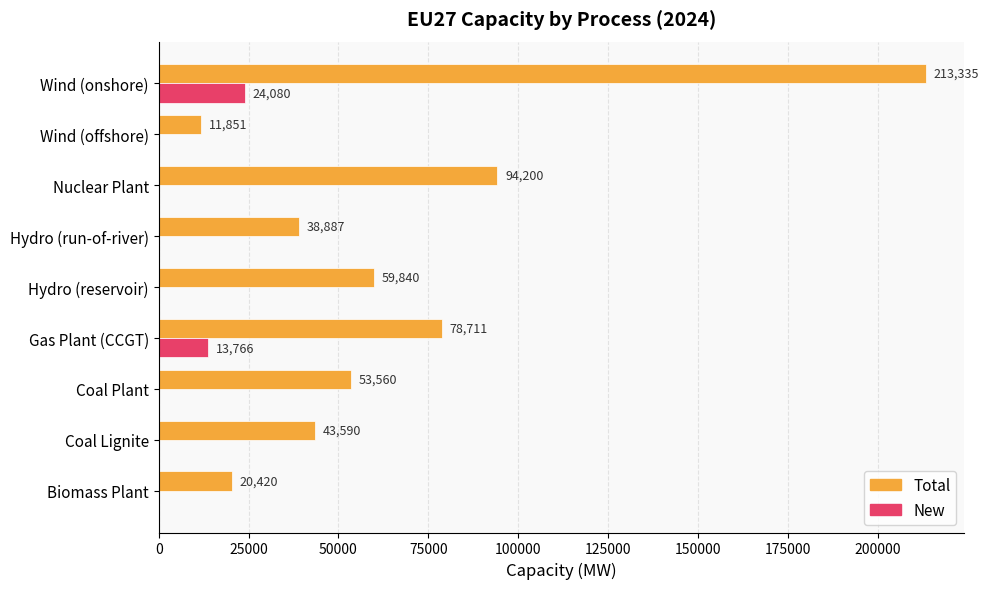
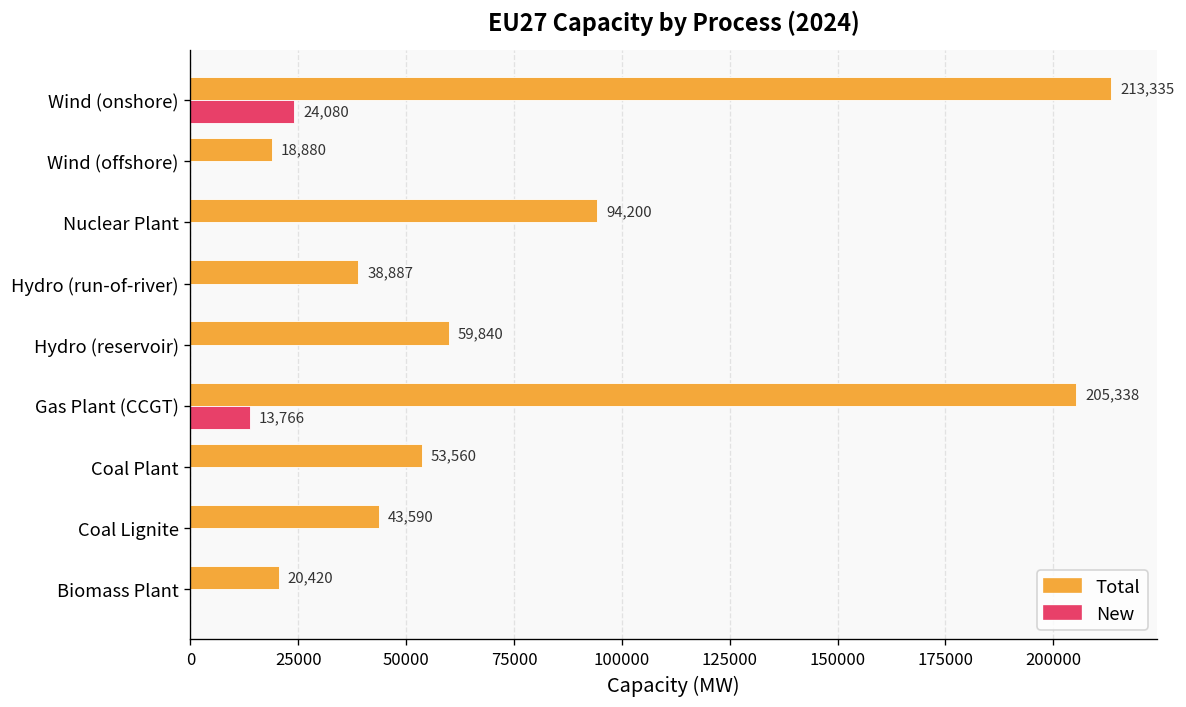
  {
    "Total": {
      "Wind (onshore)": "213,335",
-     "Wind (offshore)": "11,851",
+     "Wind (offshore)": "18,880",
      "Nuclear Plant": "94,200",
      "Hydro (run-of-river)": "38,887",
      "Hydro (reservoir)": "59,840",
-     "Gas Plant (CCGT)": "78,711",
+     "Gas Plant (CCGT)": "205,338",
      "Coal Plant": "53,560",
      "Coal Lignite": "43,590",
      "Biomass Plant": "20,420"
    },
    "New": {
      "Wind (onshore)": "24,080",
      "Gas Plant (CCGT)": "13,766"
    }
  }
